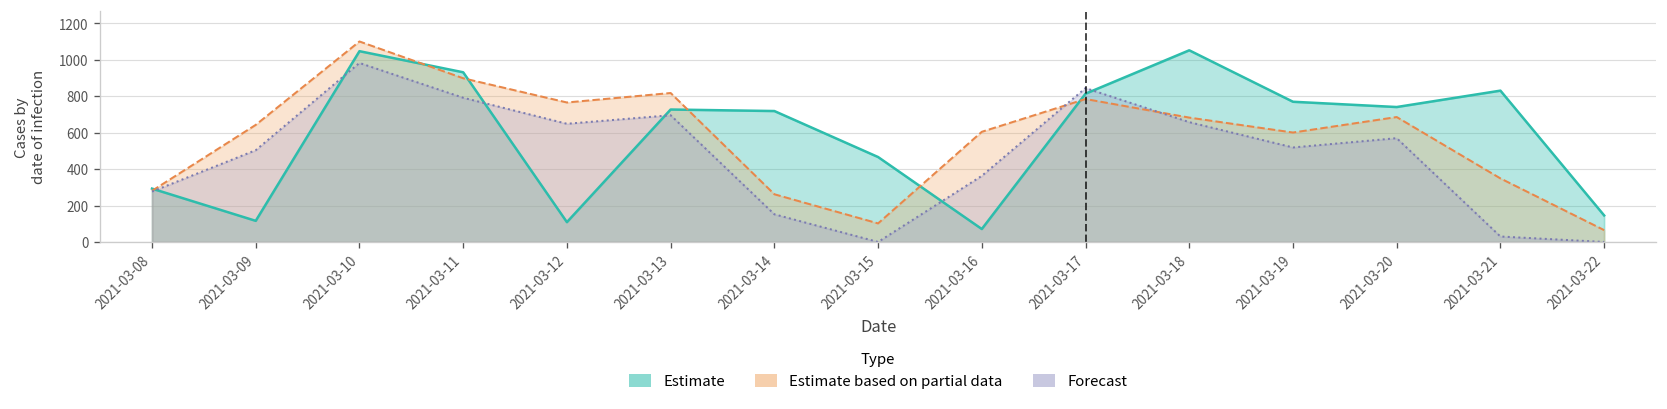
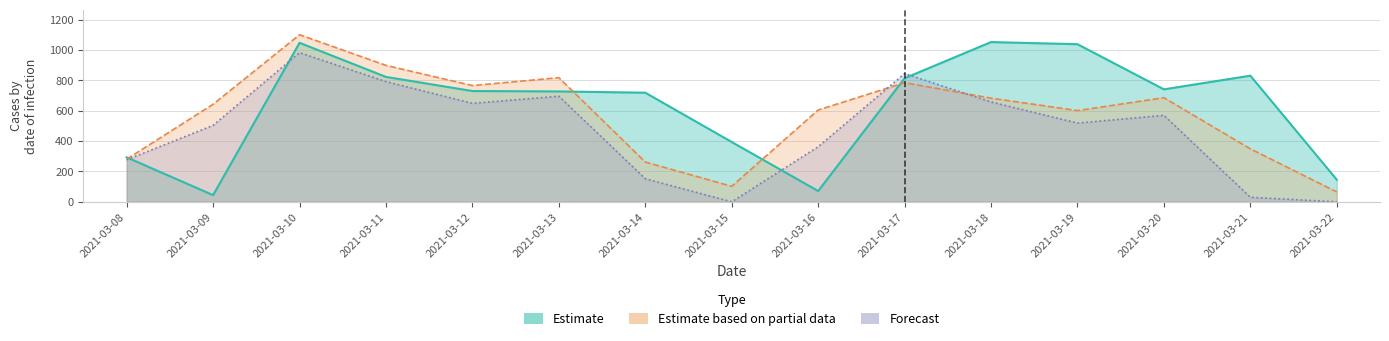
  {
    "Estimate": {
-     "2021-03-09": 120,
+     "2021-03-09": 40,
      "2021-03-10": 1050,
-     "2021-03-11": 930,
-     "2021-03-12": 110,
+     "2021-03-11": 820,
+     "2021-03-12": 730,
      "2021-03-13": 730,
      "2021-03-14": 720,
-     "2021-03-15": 470,
+     "2021-03-15": 390,
      "2021-03-16": 70,
      "2021-03-17": 810,
      "2021-03-18": 1050,
-     "2021-03-19": 770,
+     "2021-03-19": 1040,
      "2021-03-20": 740,
      "2021-03-21": 830,
      "2021-03-22": 150
    }
  }
